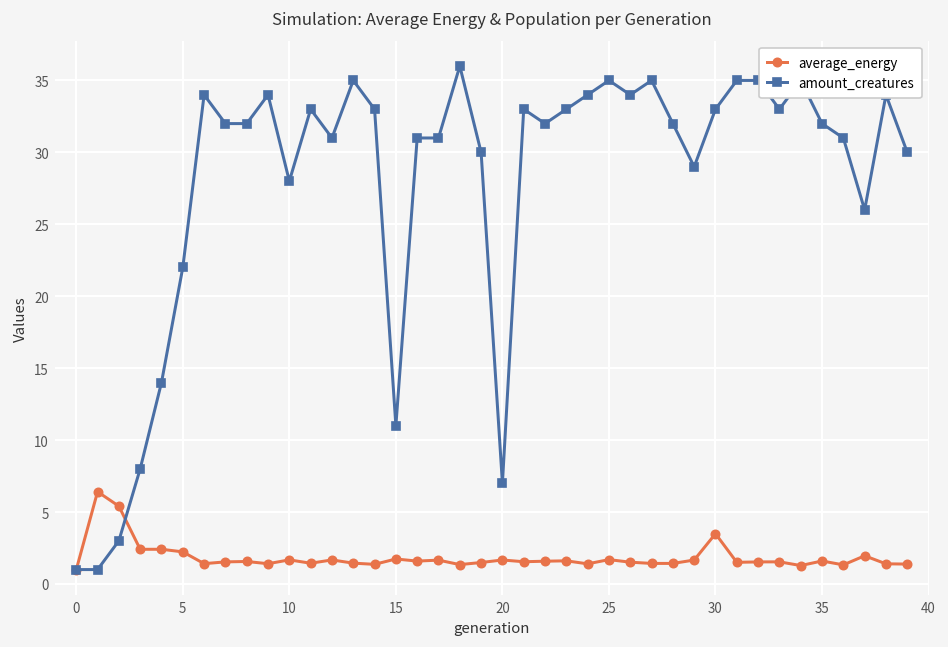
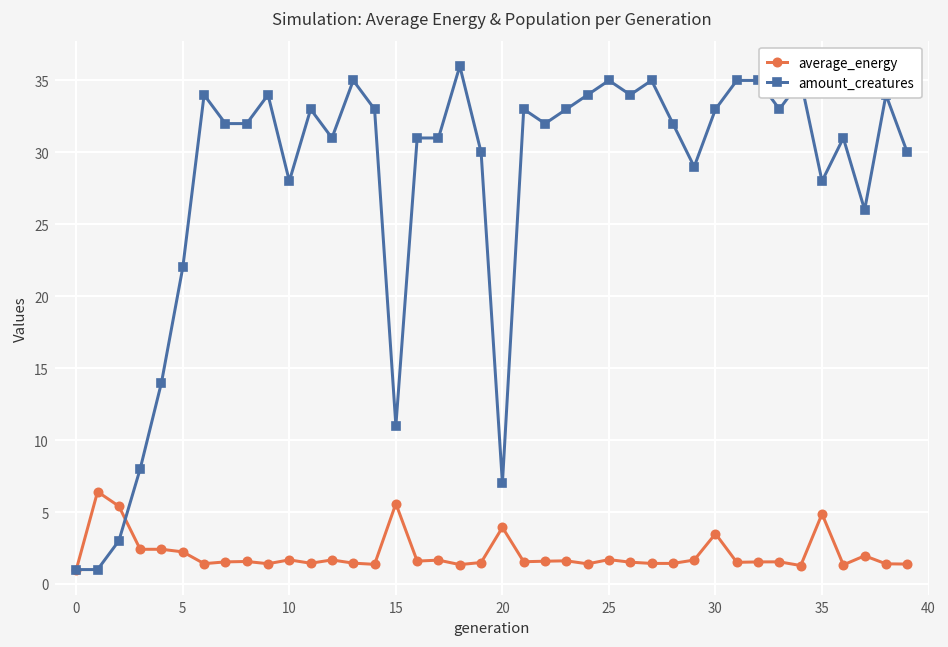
  {
    "average_energy": {
      "5": 2.2,
      "10": 1.7,
-     "15": 1.7,
-     "20": 1.7,
+     "15": 5.6,
+     "20": 3.9,
      "25": 1.7,
      "30": 3.5,
-     "35": 1.6
+     "35": 4.9
    },
    "amount_creatures": {
      "5": 22,
      "10": 28,
      "15": 11,
      "20": 7,
      "25": 35,
      "30": 33,
-     "35": 32
+     "35": 28
    }
  }
